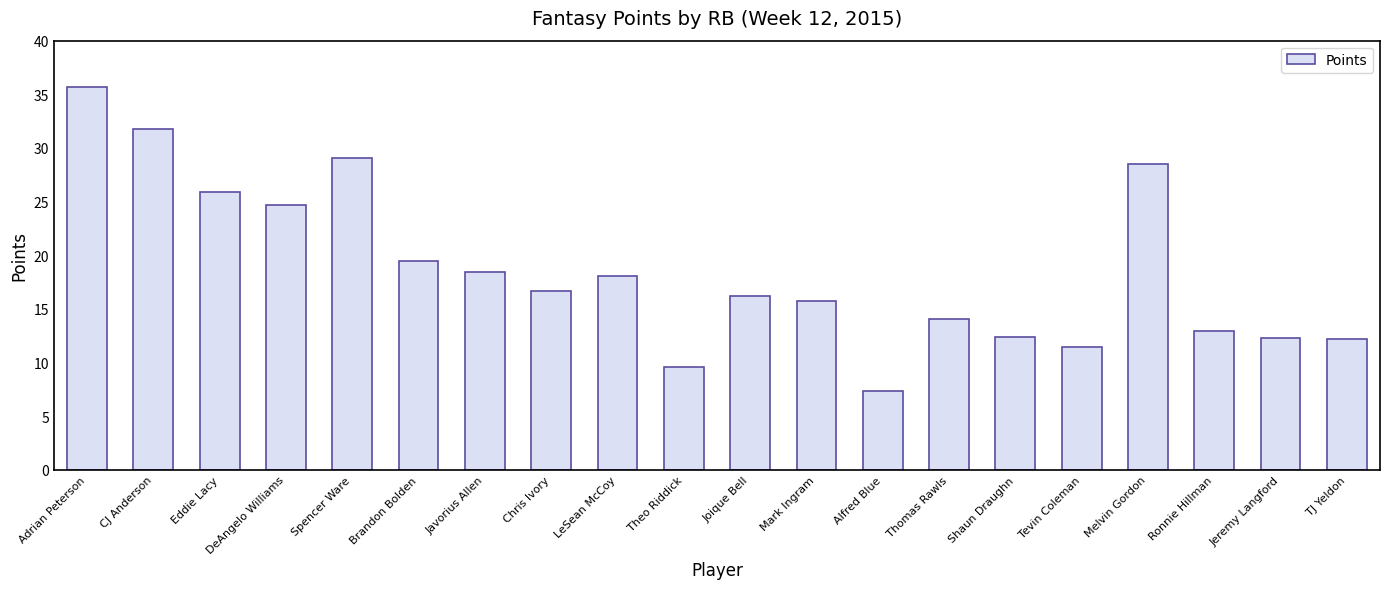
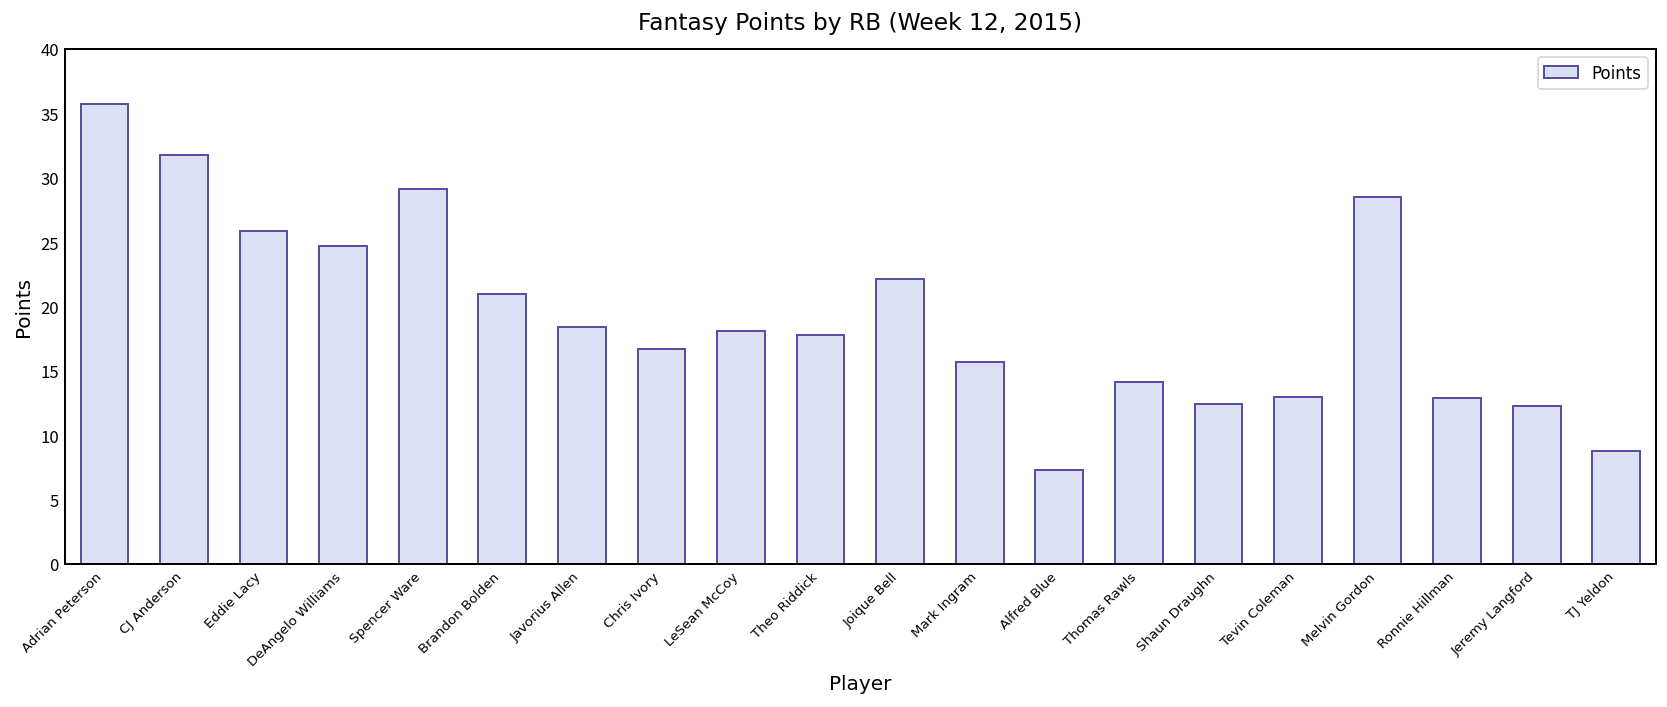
  {
    "Adrian Peterson": 35.7,
    "CJ Anderson": 31.8,
    "Eddie Lacy": 25.9,
    "DeAngelo Williams": 24.7,
    "Spencer Ware": 29.1,
-   "Brandon Bolden": 19.5,
+   "Brandon Bolden": 21.0,
    "Javorius Allen": 18.4,
    "Chris Ivory": 16.7,
    "LeSean McCoy": 18.1,
-   "Theo Riddick": 9.6,
-   "Joique Bell": 16.2,
+   "Theo Riddick": 17.8,
+   "Joique Bell": 22.1,
    "Mark Ingram": 15.7,
    "Alfred Blue": 7.3,
    "Thomas Rawls": 14.1,
    "Shaun Draughn": 12.4,
-   "Tevin Coleman": 11.4,
+   "Tevin Coleman": 13.0,
    "Melvin Gordon": 28.5,
    "Ronnie Hillman": 12.9,
    "Jeremy Langford": 12.3,
-   "TJ Yeldon": 12.2
+   "TJ Yeldon": 8.8
  }
